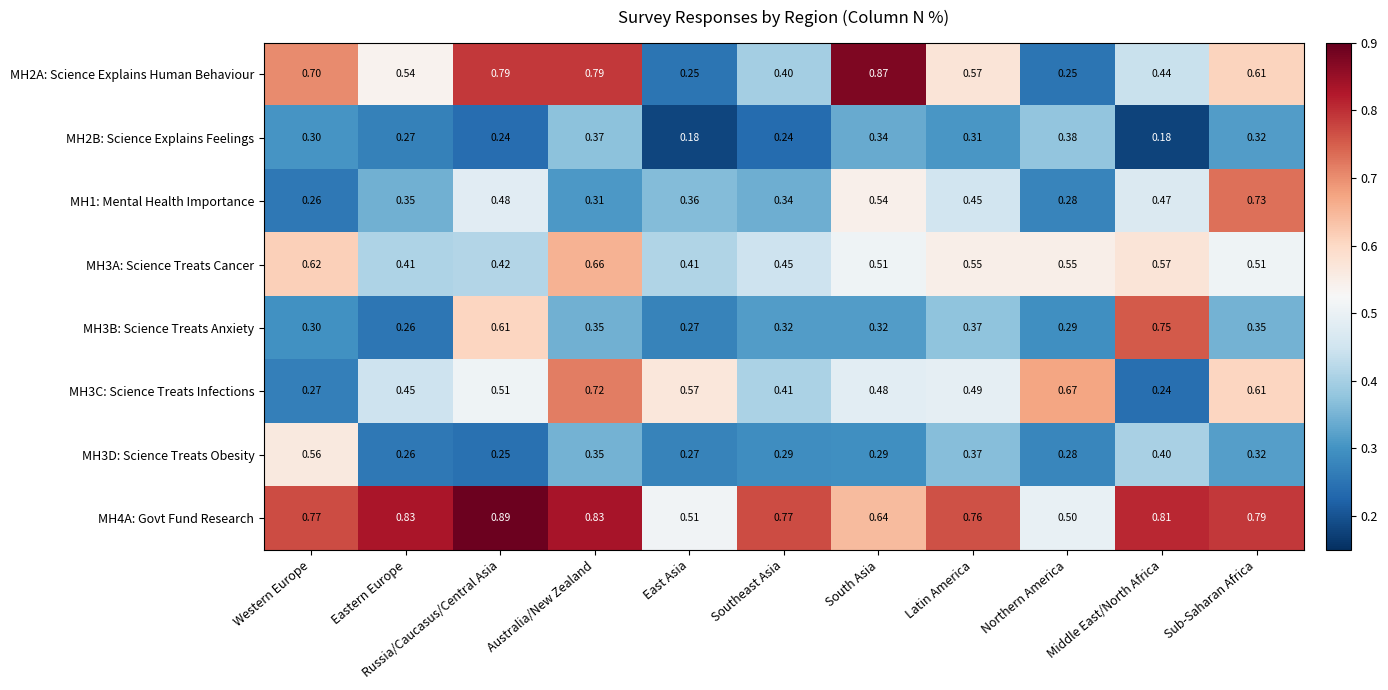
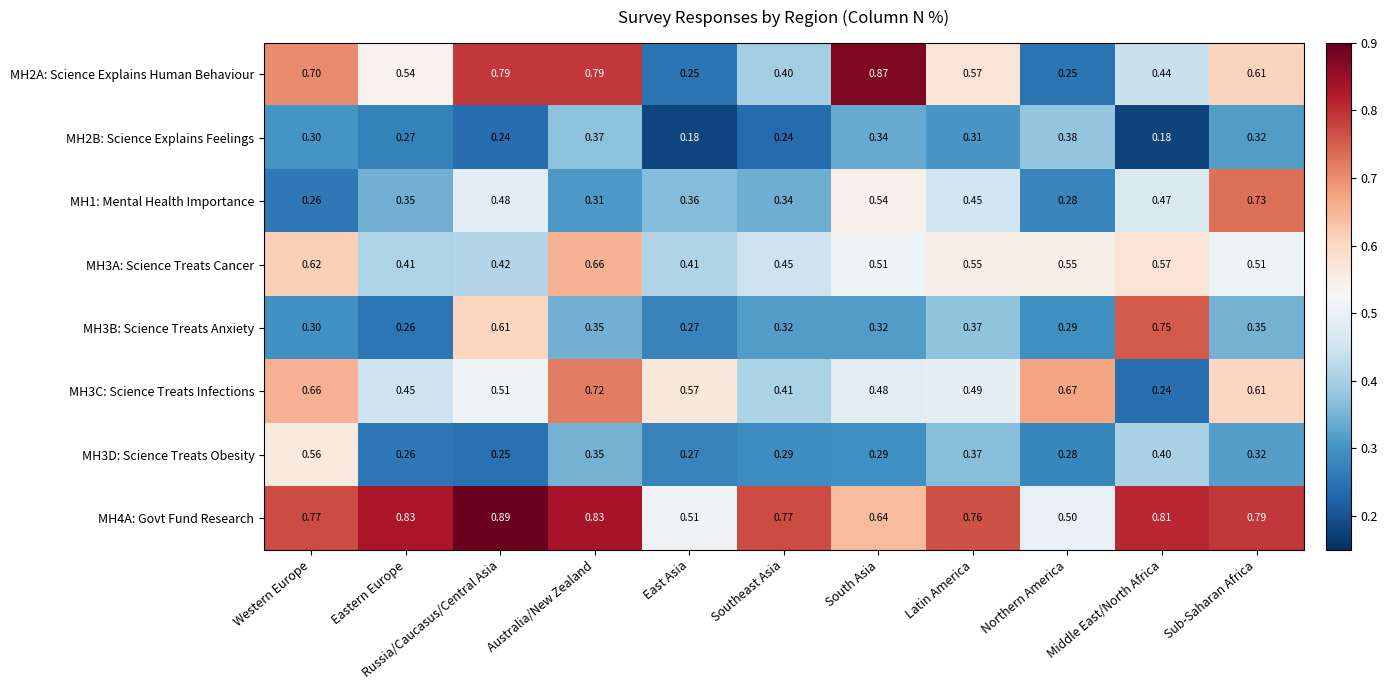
  {
    "MH2A: Science Explains Human Behaviour": {
      "Western Europe": 0.70,
      "Eastern Europe": 0.54,
      "Russia/Caucasus/Central Asia": 0.79,
      "Australia/New Zealand": 0.79,
      "East Asia": 0.25,
      "Southeast Asia": 0.40,
      "South Asia": 0.87,
      "Latin America": 0.57,
      "Northern America": 0.25,
      "Middle East/North Africa": 0.44,
      "Sub-Saharan Africa": 0.61
    },
    "MH2B: Science Explains Feelings": {
      "Western Europe": 0.30,
      "Eastern Europe": 0.27,
      "Russia/Caucasus/Central Asia": 0.24,
      "Australia/New Zealand": 0.37,
      "East Asia": 0.18,
      "Southeast Asia": 0.24,
      "South Asia": 0.34,
      "Latin America": 0.31,
      "Northern America": 0.38,
      "Middle East/North Africa": 0.18,
      "Sub-Saharan Africa": 0.32
    },
    "MH1: Mental Health Importance": {
      "Western Europe": 0.26,
      "Eastern Europe": 0.35,
      "Russia/Caucasus/Central Asia": 0.48,
      "Australia/New Zealand": 0.31,
      "East Asia": 0.36,
      "Southeast Asia": 0.34,
      "South Asia": 0.54,
      "Latin America": 0.45,
      "Northern America": 0.28,
      "Middle East/North Africa": 0.47,
      "Sub-Saharan Africa": 0.73
    },
    "MH3A: Science Treats Cancer": {
      "Western Europe": 0.62,
      "Eastern Europe": 0.41,
      "Russia/Caucasus/Central Asia": 0.42,
      "Australia/New Zealand": 0.66,
      "East Asia": 0.41,
      "Southeast Asia": 0.45,
      "South Asia": 0.51,
      "Latin America": 0.55,
      "Northern America": 0.55,
      "Middle East/North Africa": 0.57,
      "Sub-Saharan Africa": 0.51
    },
    "MH3B: Science Treats Anxiety": {
      "Western Europe": 0.30,
      "Eastern Europe": 0.26,
      "Russia/Caucasus/Central Asia": 0.61,
      "Australia/New Zealand": 0.35,
      "East Asia": 0.27,
      "Southeast Asia": 0.32,
      "South Asia": 0.32,
      "Latin America": 0.37,
      "Northern America": 0.29,
      "Middle East/North Africa": 0.75,
      "Sub-Saharan Africa": 0.35
    },
    "MH3C: Science Treats Infections": {
-     "Western Europe": 0.27,
+     "Western Europe": 0.66,
      "Eastern Europe": 0.45,
      "Russia/Caucasus/Central Asia": 0.51,
      "Australia/New Zealand": 0.72,
      "East Asia": 0.57,
      "Southeast Asia": 0.41,
      "South Asia": 0.48,
      "Latin America": 0.49,
      "Northern America": 0.67,
      "Middle East/North Africa": 0.24,
      "Sub-Saharan Africa": 0.61
    },
    "MH3D: Science Treats Obesity": {
      "Western Europe": 0.56,
      "Eastern Europe": 0.26,
      "Russia/Caucasus/Central Asia": 0.25,
      "Australia/New Zealand": 0.35,
      "East Asia": 0.27,
      "Southeast Asia": 0.29,
      "South Asia": 0.29,
      "Latin America": 0.37,
      "Northern America": 0.28,
      "Middle East/North Africa": 0.40,
      "Sub-Saharan Africa": 0.32
    },
    "MH4A: Govt Fund Research": {
      "Western Europe": 0.77,
      "Eastern Europe": 0.83,
      "Russia/Caucasus/Central Asia": 0.89,
      "Australia/New Zealand": 0.83,
      "East Asia": 0.51,
      "Southeast Asia": 0.77,
      "South Asia": 0.64,
      "Latin America": 0.76,
      "Northern America": 0.50,
      "Middle East/North Africa": 0.81,
      "Sub-Saharan Africa": 0.79
    }
  }
